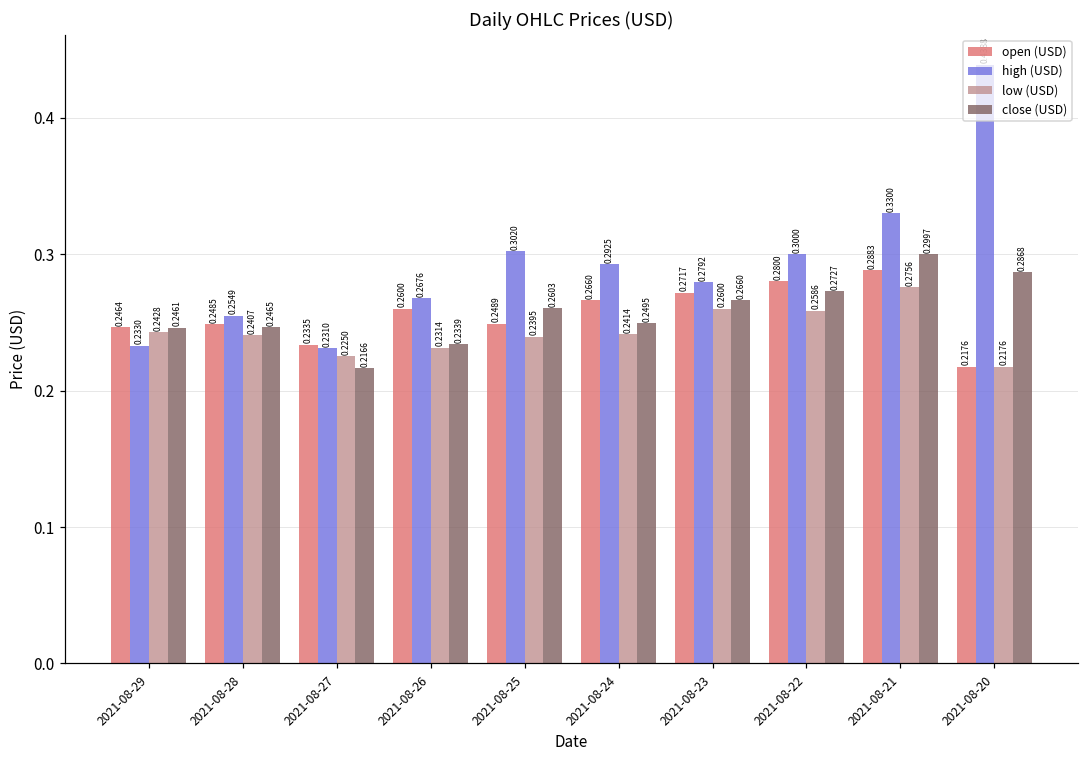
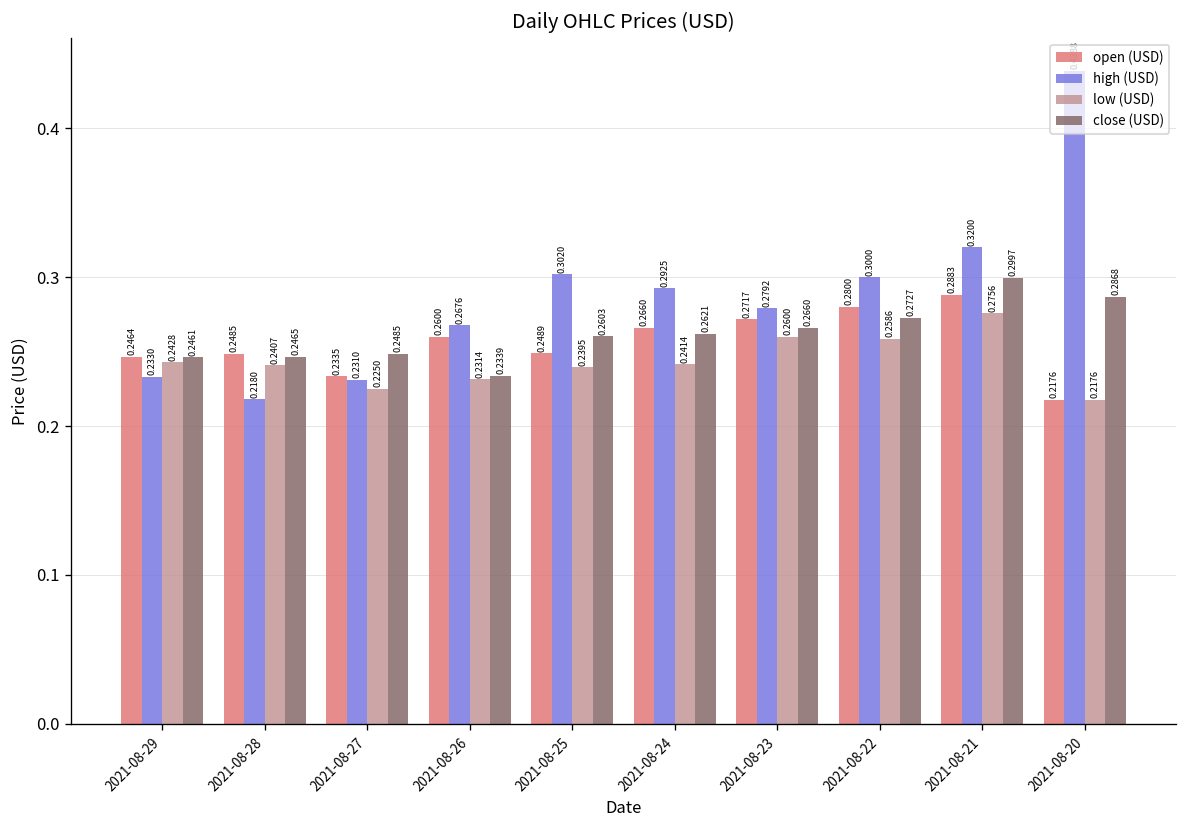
  {
    "high (USD)": {
      "2021-08-29": 0.2330,
-     "2021-08-28": 0.2549,
+     "2021-08-28": 0.2180,
      "2021-08-27": 0.2310,
      "2021-08-26": 0.2676,
      "2021-08-25": 0.3020,
      "2021-08-24": 0.2925,
      "2021-08-23": 0.2792,
      "2021-08-22": 0.3000,
-     "2021-08-21": 0.3300
+     "2021-08-21": 0.3200
    },
    "close (USD)": {
      "2021-08-29": 0.2461,
      "2021-08-28": 0.2465,
-     "2021-08-27": 0.2166,
+     "2021-08-27": 0.2485,
      "2021-08-26": 0.2339,
      "2021-08-25": 0.2603,
-     "2021-08-24": 0.2495,
+     "2021-08-24": 0.2621,
      "2021-08-23": 0.2660,
      "2021-08-22": 0.2727,
      "2021-08-21": 0.2997,
      "2021-08-20": 0.2868
    }
  }
